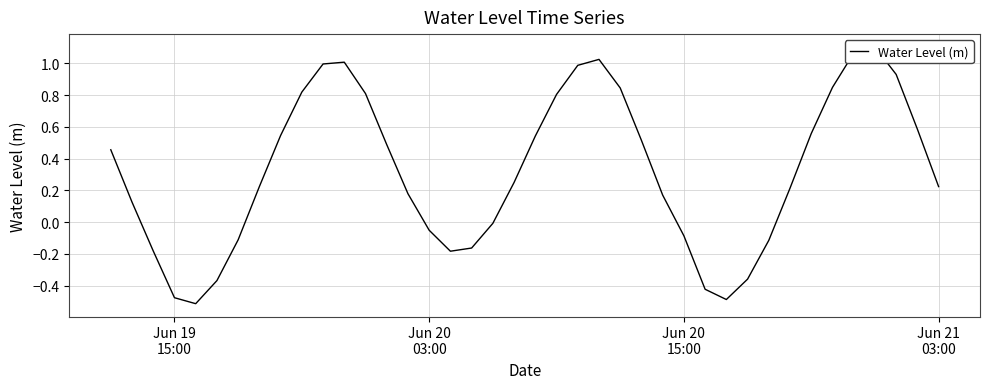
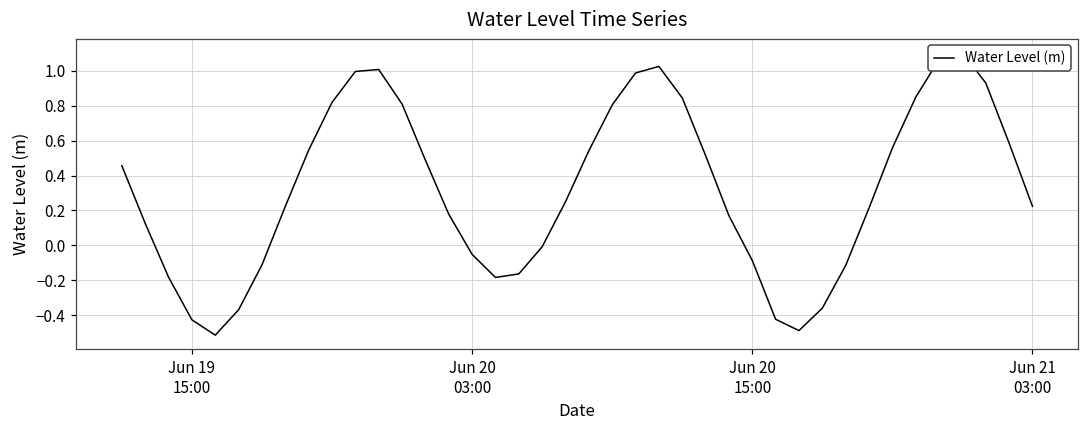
  {
-   "Jun 19 15:00": -0.48,
+   "Jun 19 15:00": -0.43,
    "Jun 20 03:00": -0.05,
    "Jun 20 15:00": -0.09,
    "Jun 21 03:00": 0.22
  }
